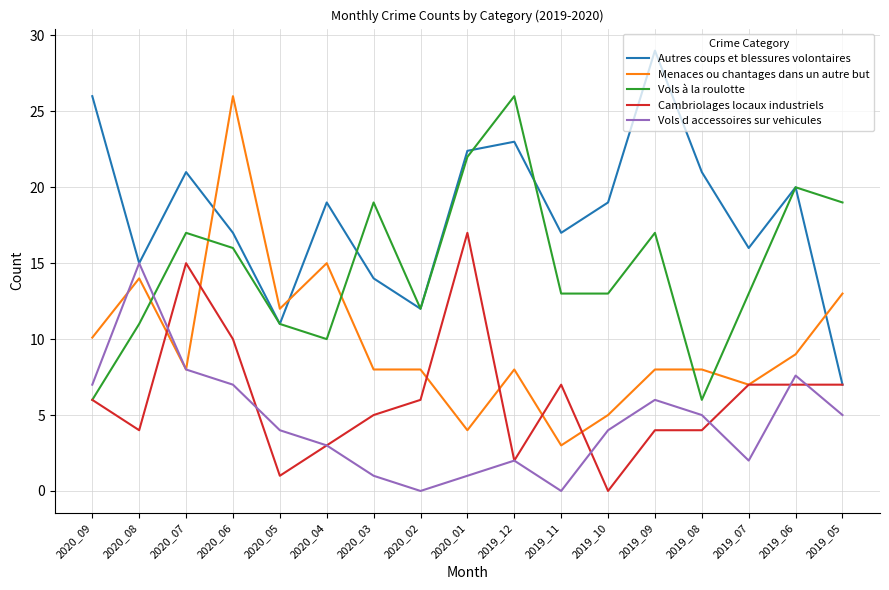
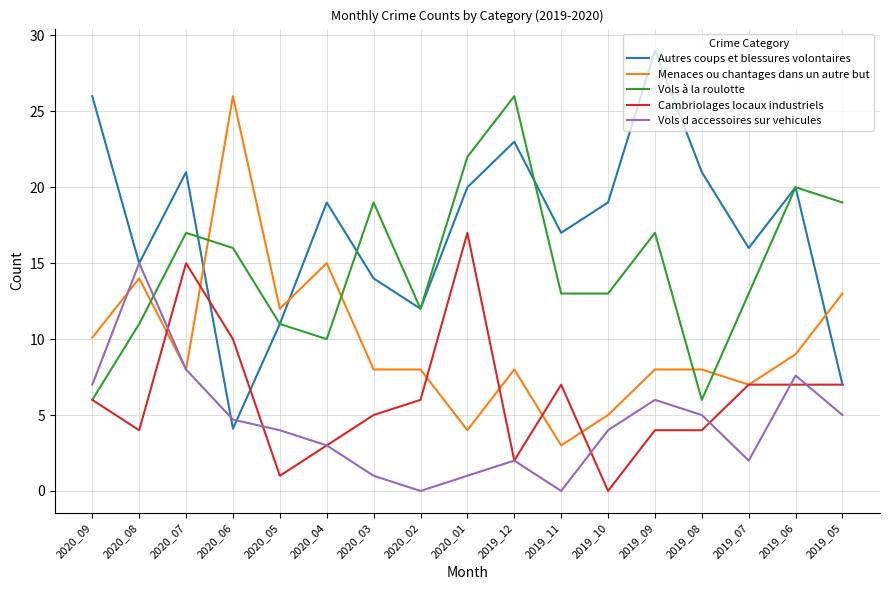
  {
    "Autres coups et blessures volontaires": {
      "2020_09": 26.0,
      "2020_07": 21.0,
-     "2020_06": 17.0,
+     "2020_06": 4.1,
      "2020_04": 19.0,
      "2020_03": 14.0,
-     "2020_01": 22.4,
+     "2020_01": 20.0,
      "2019_12": 23.0,
      "2019_11": 17.0,
      "2019_10": 19.0,
      "2019_08": 21.0,
      "2019_07": 16.0
    },
    "Menaces ou chantages dans un autre but": {
      "2020_09": 10.1,
      "2020_08": 14.0,
      "2020_06": 26.0,
      "2020_05": 12.0,
      "2020_04": 15.0,
      "2020_03": 8.0,
      "2020_02": 8.0,
      "2020_01": 4.0,
      "2019_12": 8.0,
      "2019_11": 3.0,
      "2019_10": 5.0,
      "2019_09": 8.0,
      "2019_08": 8.0,
      "2019_06": 9.0,
      "2019_05": 13.0
    },
    "Vols à la roulotte": {
      "2020_08": 11.0,
      "2020_07": 17.0,
      "2020_06": 16.0,
      "2020_04": 10.0,
      "2020_03": 19.0,
      "2020_01": 22.0,
      "2019_12": 26.0,
      "2019_11": 13.0,
      "2019_10": 13.0,
      "2019_09": 17.0,
      "2019_08": 6.0,
      "2019_07": 13.0,
      "2019_05": 19.0
    },
    "Cambriolages locaux industriels": {
      "2020_08": 4.0,
      "2020_07": 15.0,
      "2020_06": 10.0,
      "2020_05": 1.0,
      "2020_03": 5.0,
      "2020_02": 6.0,
      "2020_01": 17.0,
      "2019_11": 7.0,
      "2019_10": 0.0,
      "2019_09": 4.0,
      "2019_08": 4.0,
      "2019_06": 7.0
    },
    "Vols d accessoires sur vehicules": {
      "2020_09": 7.0,
-     "2020_06": 7.0,
+     "2020_06": 4.7,
      "2020_05": 4.0,
      "2020_03": 1.0,
      "2020_02": 0.0,
      "2020_01": 1.0,
      "2019_11": 0.0,
      "2019_10": 4.0,
      "2019_09": 6.0,
      "2019_08": 5.0,
      "2019_07": 2.0,
      "2019_06": 7.6,
      "2019_05": 5.0
    }
  }
